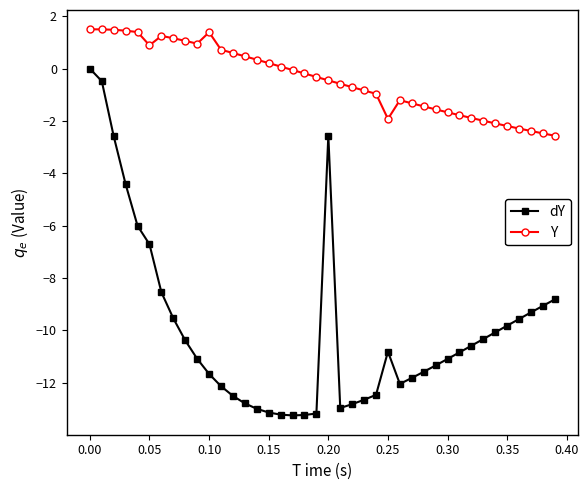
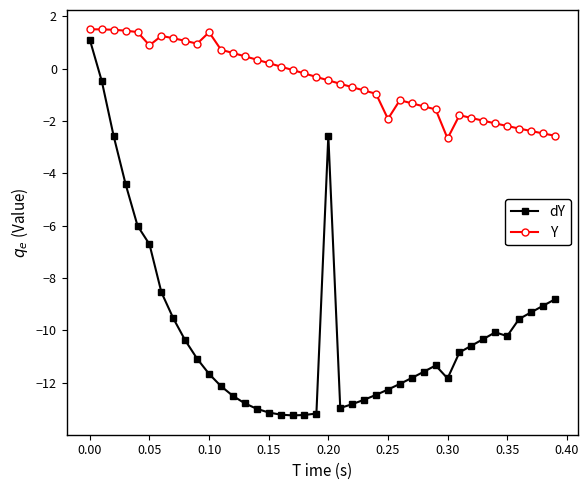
  {
    "dY": {
-     "0.00": 0.0,
+     "0.00": 1.1,
      "0.05": -6.7,
      "0.10": -11.7,
      "0.15": -13.1,
      "0.20": -2.6,
-     "0.25": -10.8,
-     "0.30": -11.1,
-     "0.35": -9.8
+     "0.25": -12.3,
+     "0.30": -11.8,
+     "0.35": -10.2
    },
    "Y": {
      "0.00": 1.5,
      "0.05": 0.9,
      "0.10": 1.4,
      "0.15": 0.2,
      "0.20": -0.4,
      "0.25": -1.9,
-     "0.30": -1.7,
+     "0.30": -2.7,
      "0.35": -2.2
    }
  }
